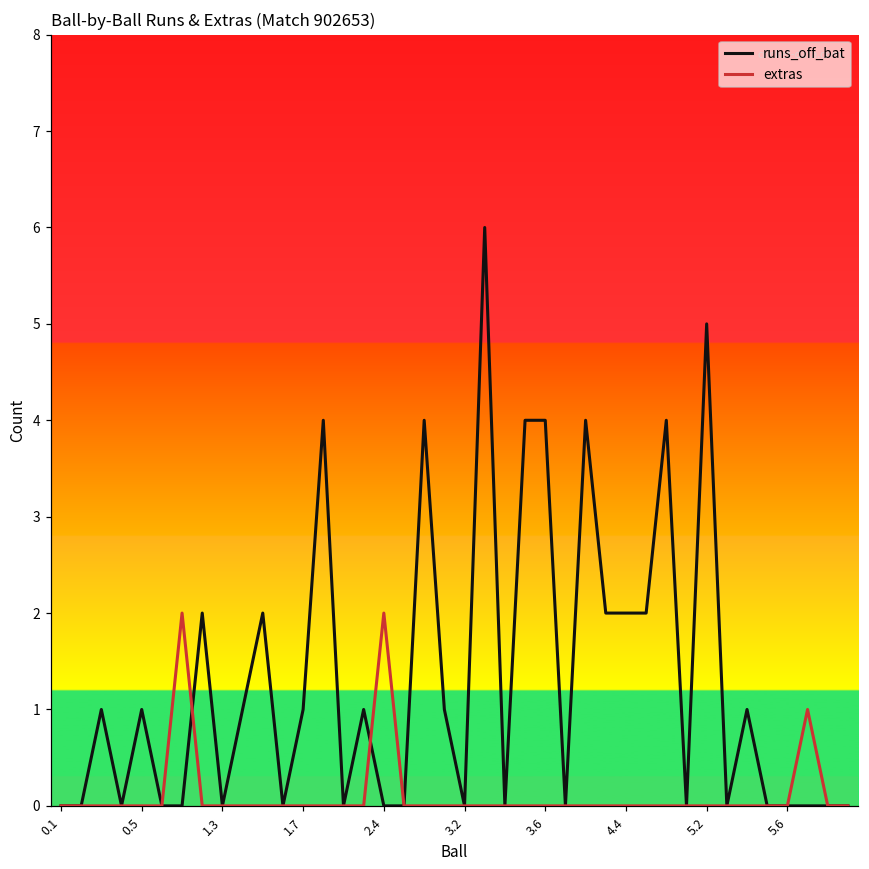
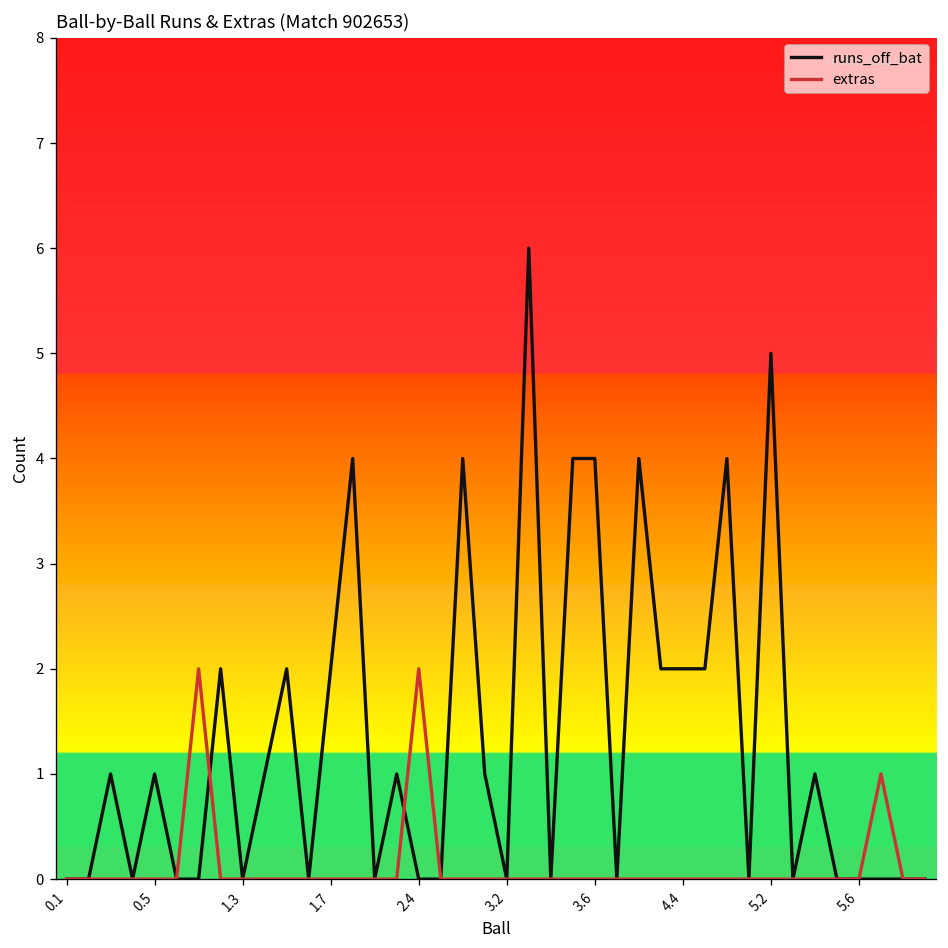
  {
    "runs_off_bat": {
      "0.5": 1,
-     "1.7": 1,
+     "1.7": 2,
      "3.6": 4,
      "4.4": 2,
      "5.2": 5
    },
    "extras": {
      "2.4": 2
    }
  }
